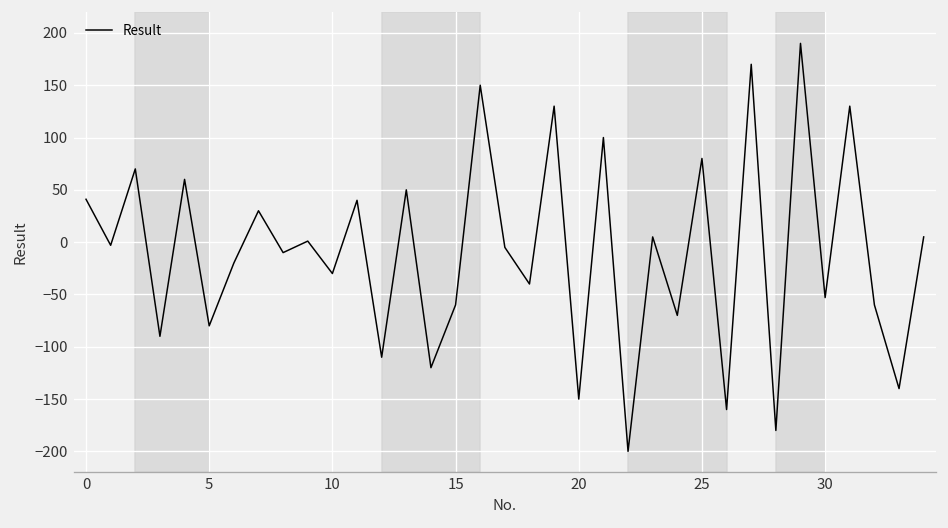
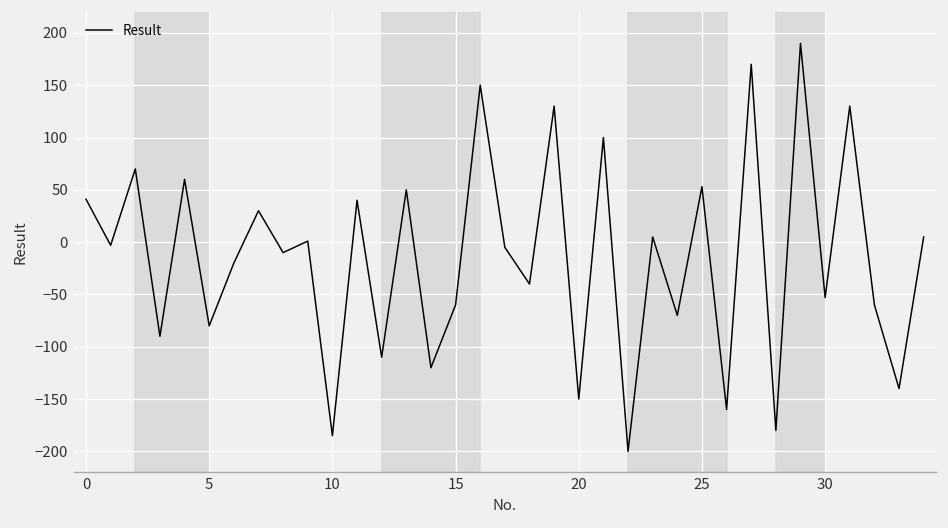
  {
    "0": 40,
    "5": -80,
-   "10": -30,
+   "10": -190,
    "15": -60,
    "20": -150,
-   "25": 80,
+   "25": 50,
    "30": -50
  }
